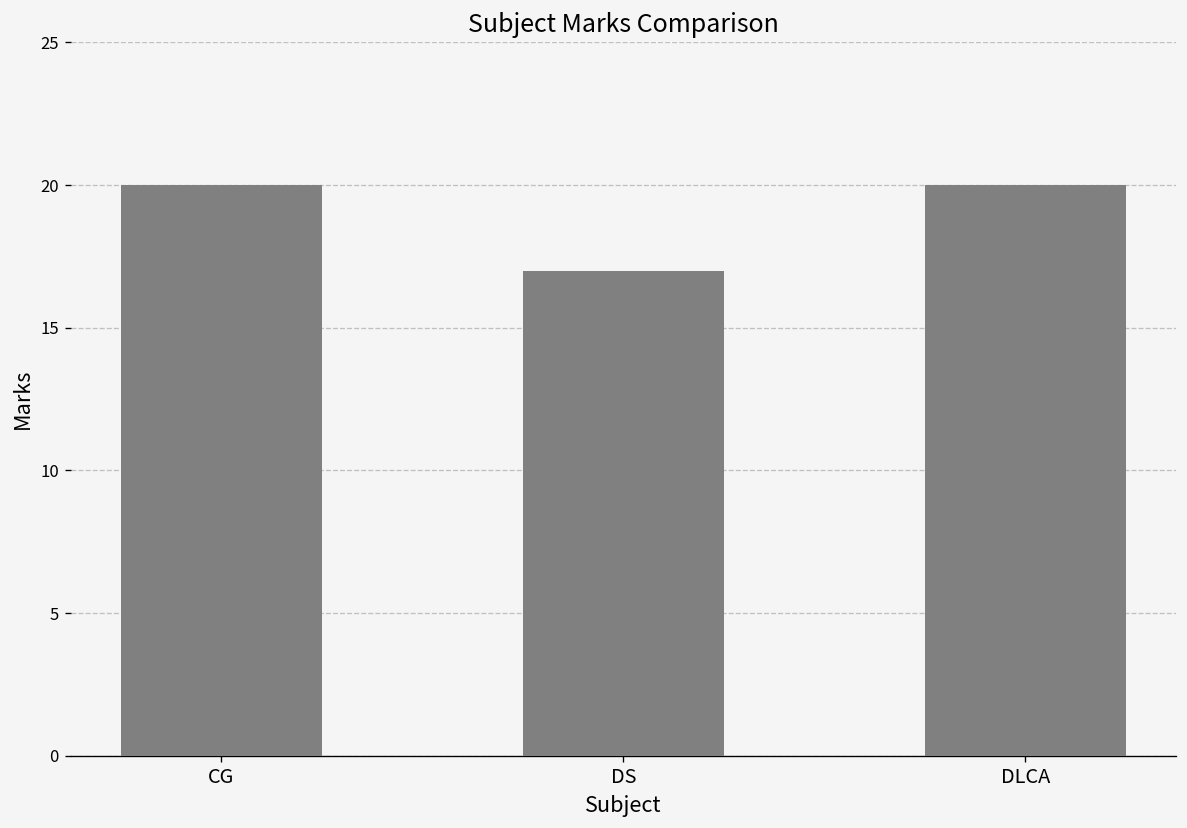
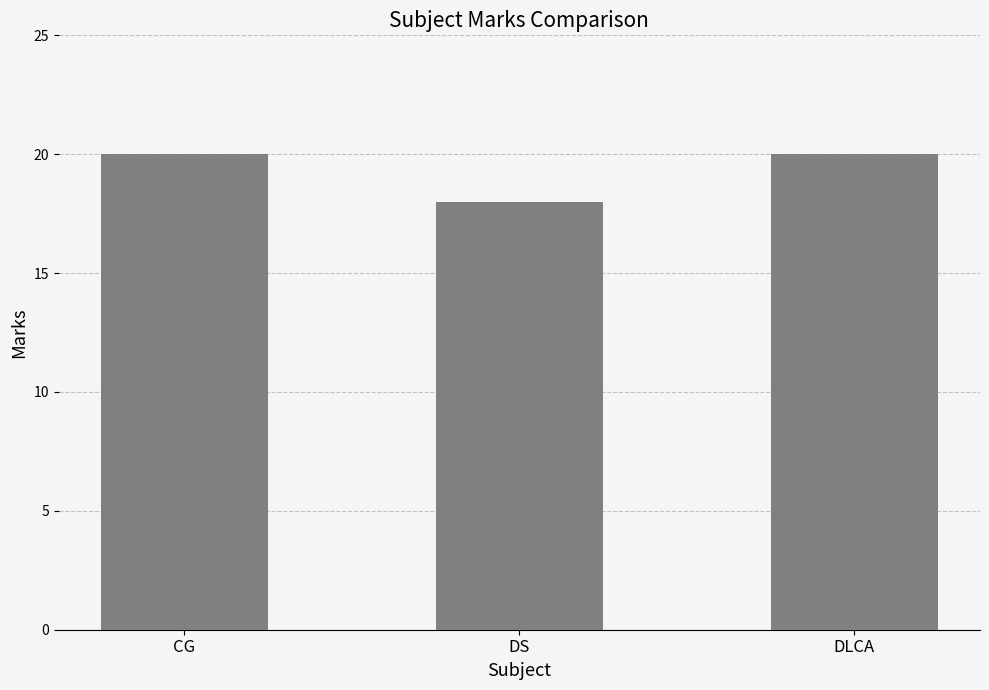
  {
    "CG": 20,
-   "DS": 17,
+   "DS": 18,
    "DLCA": 20
  }
